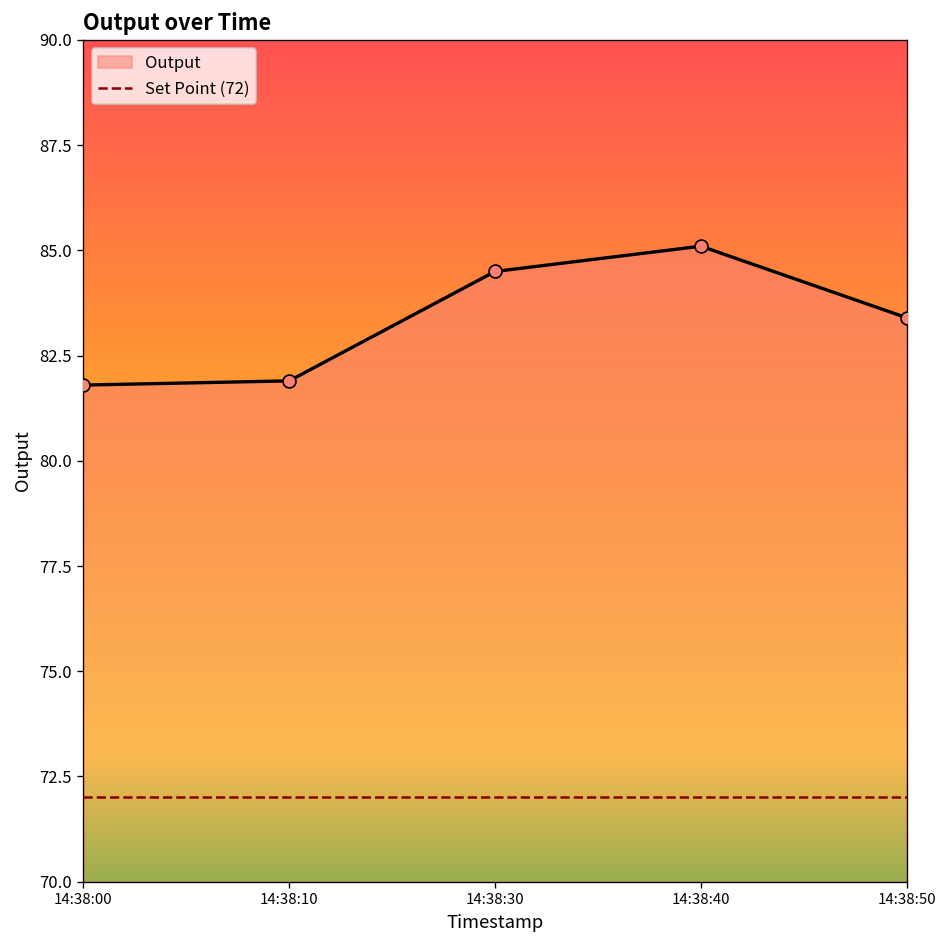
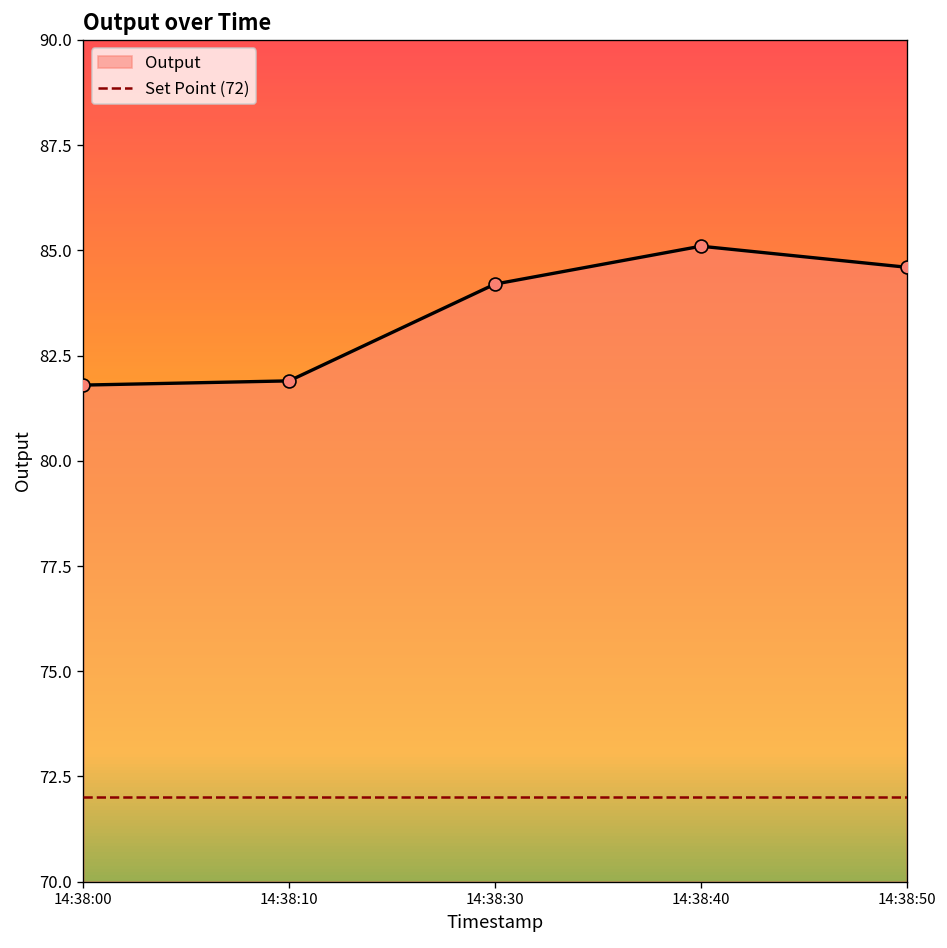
  {
    "14:38:00": 81.8,
    "14:38:10": 81.9,
-   "14:38:30": 84.5,
+   "14:38:30": 84.2,
    "14:38:40": 85.1,
-   "14:38:50": 83.4
+   "14:38:50": 84.6
  }
